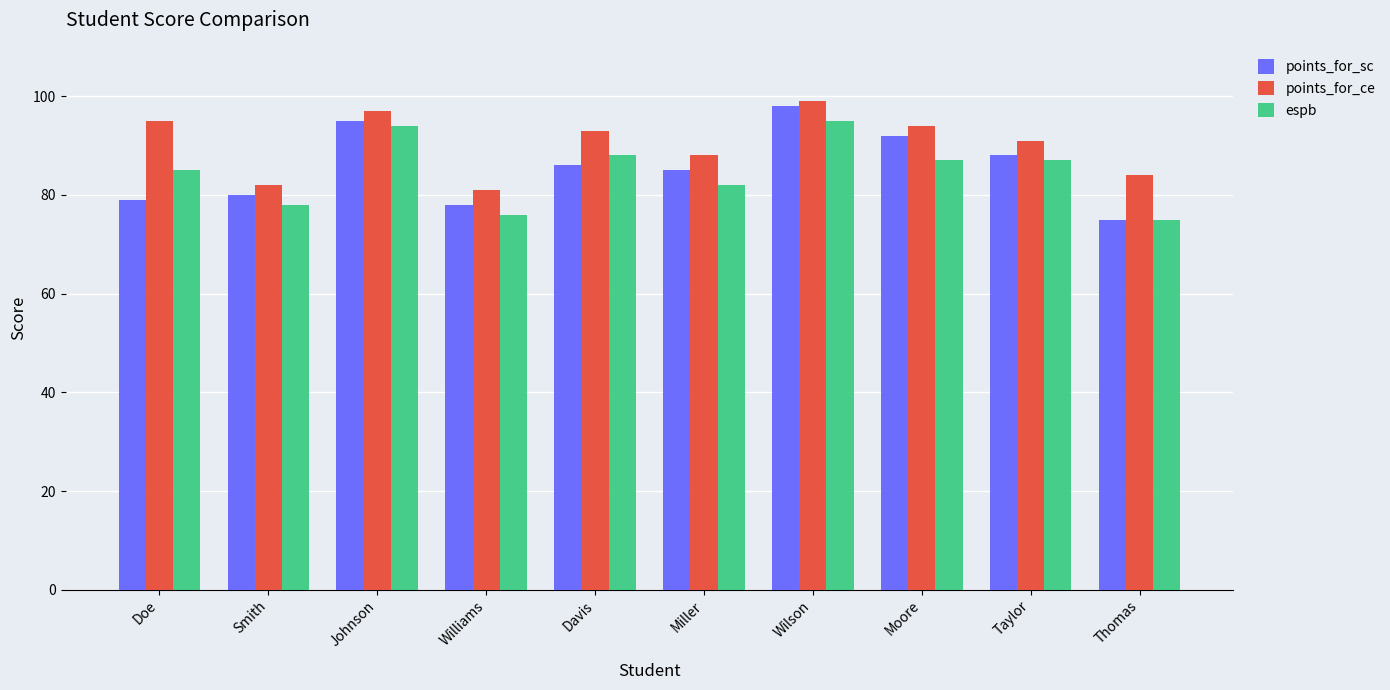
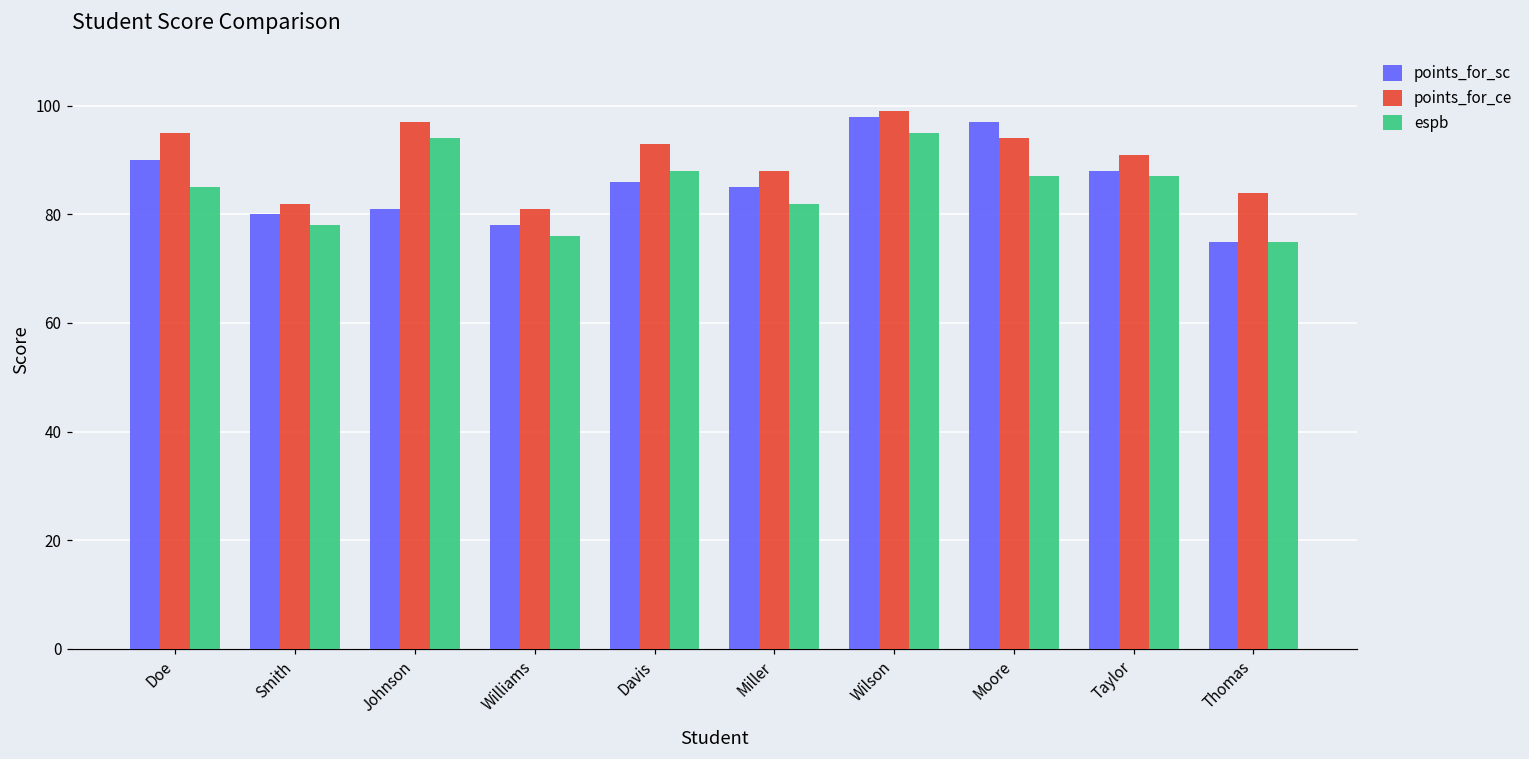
  {
    "points_for_sc": {
-     "Doe": 79,
+     "Doe": 90,
      "Smith": 80,
-     "Johnson": 95,
+     "Johnson": 81,
      "Williams": 78,
      "Davis": 86,
      "Miller": 85,
      "Wilson": 98,
-     "Moore": 92,
+     "Moore": 97,
      "Taylor": 88,
      "Thomas": 75
    },
    "points_for_ce": {
      "Doe": 95,
      "Smith": 82,
      "Johnson": 97,
      "Williams": 81,
      "Davis": 93,
      "Miller": 88,
      "Wilson": 99,
      "Moore": 94,
      "Taylor": 91,
      "Thomas": 84
    },
    "espb": {
      "Doe": 85,
      "Smith": 78,
      "Johnson": 94,
      "Williams": 76,
      "Davis": 88,
      "Miller": 82,
      "Wilson": 95,
      "Moore": 87,
      "Taylor": 87,
      "Thomas": 75
    }
  }
